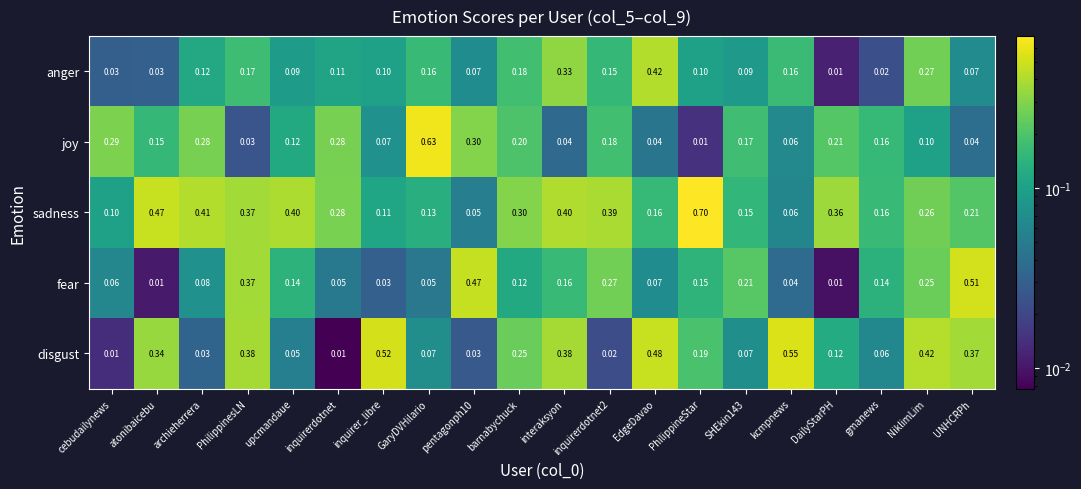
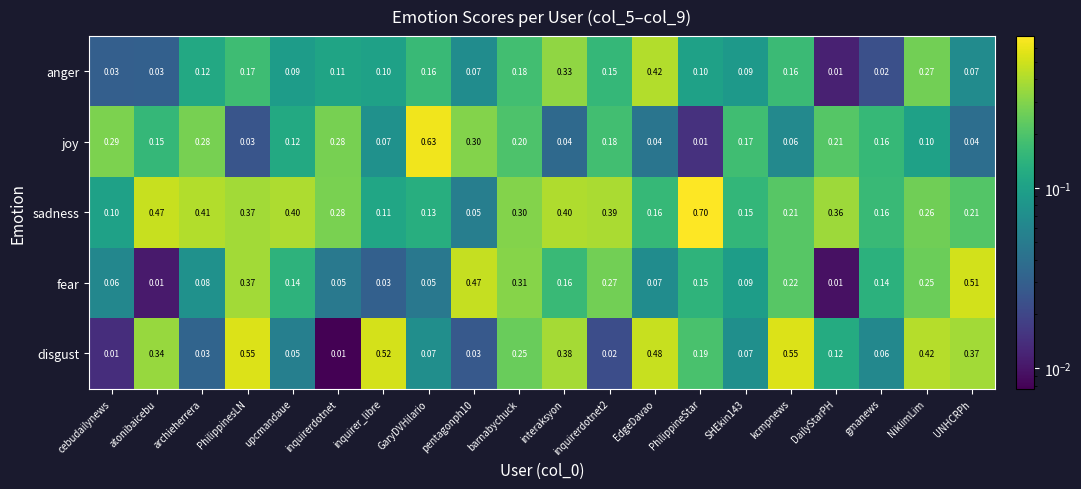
  {
    "anger": {
      "cebudailynews": 0.03,
      "atonibaicebu": 0.03,
      "archieherrera": 0.12,
      "PhilippinesLN": 0.17,
      "upcmandaue": 0.09,
      "inquirerdotnet": 0.11,
      "inquirer_libre": 0.10,
      "GaryDVHilario": 0.16,
      "pentagonph10": 0.07,
      "barnabychuck": 0.18,
      "interaksyon": 0.33,
      "inquirerdotnet2": 0.15,
      "EdgeDavao": 0.42,
      "PhilippineStar": 0.10,
      "SHEkin143": 0.09,
      "kcmpnews": 0.16,
      "DailyStarPH": 0.01,
      "gmanews": 0.02,
      "NiklimLim": 0.27,
      "UNHCRPh": 0.07
    },
    "joy": {
      "cebudailynews": 0.29,
      "atonibaicebu": 0.15,
      "archieherrera": 0.28,
      "PhilippinesLN": 0.03,
      "upcmandaue": 0.12,
      "inquirerdotnet": 0.28,
      "inquirer_libre": 0.07,
      "GaryDVHilario": 0.63,
      "pentagonph10": 0.30,
      "barnabychuck": 0.20,
      "interaksyon": 0.04,
      "inquirerdotnet2": 0.18,
      "EdgeDavao": 0.04,
      "PhilippineStar": 0.01,
      "SHEkin143": 0.17,
      "kcmpnews": 0.06,
      "DailyStarPH": 0.21,
      "gmanews": 0.16,
      "NiklimLim": 0.10,
      "UNHCRPh": 0.04
    },
    "sadness": {
      "cebudailynews": 0.10,
      "atonibaicebu": 0.47,
      "archieherrera": 0.41,
      "PhilippinesLN": 0.37,
      "upcmandaue": 0.40,
      "inquirerdotnet": 0.28,
      "inquirer_libre": 0.11,
      "GaryDVHilario": 0.13,
      "pentagonph10": 0.05,
      "barnabychuck": 0.30,
      "interaksyon": 0.40,
      "inquirerdotnet2": 0.39,
      "EdgeDavao": 0.16,
      "PhilippineStar": 0.70,
      "SHEkin143": 0.15,
-     "kcmpnews": 0.06,
+     "kcmpnews": 0.21,
      "DailyStarPH": 0.36,
      "gmanews": 0.16,
      "NiklimLim": 0.26,
      "UNHCRPh": 0.21
    },
    "fear": {
      "cebudailynews": 0.06,
      "atonibaicebu": 0.01,
      "archieherrera": 0.08,
      "PhilippinesLN": 0.37,
      "upcmandaue": 0.14,
      "inquirerdotnet": 0.05,
      "inquirer_libre": 0.03,
      "GaryDVHilario": 0.05,
      "pentagonph10": 0.47,
-     "barnabychuck": 0.12,
+     "barnabychuck": 0.31,
      "interaksyon": 0.16,
      "inquirerdotnet2": 0.27,
      "EdgeDavao": 0.07,
      "PhilippineStar": 0.15,
-     "SHEkin143": 0.21,
-     "kcmpnews": 0.04,
+     "SHEkin143": 0.09,
+     "kcmpnews": 0.22,
      "DailyStarPH": 0.01,
      "gmanews": 0.14,
      "NiklimLim": 0.25,
      "UNHCRPh": 0.51
    },
    "disgust": {
      "cebudailynews": 0.01,
      "atonibaicebu": 0.34,
      "archieherrera": 0.03,
-     "PhilippinesLN": 0.38,
+     "PhilippinesLN": 0.55,
      "upcmandaue": 0.05,
      "inquirerdotnet": 0.01,
      "inquirer_libre": 0.52,
      "GaryDVHilario": 0.07,
      "pentagonph10": 0.03,
      "barnabychuck": 0.25,
      "interaksyon": 0.38,
      "inquirerdotnet2": 0.02,
      "EdgeDavao": 0.48,
      "PhilippineStar": 0.19,
      "SHEkin143": 0.07,
      "kcmpnews": 0.55,
      "DailyStarPH": 0.12,
      "gmanews": 0.06,
      "NiklimLim": 0.42,
      "UNHCRPh": 0.37
    }
  }
